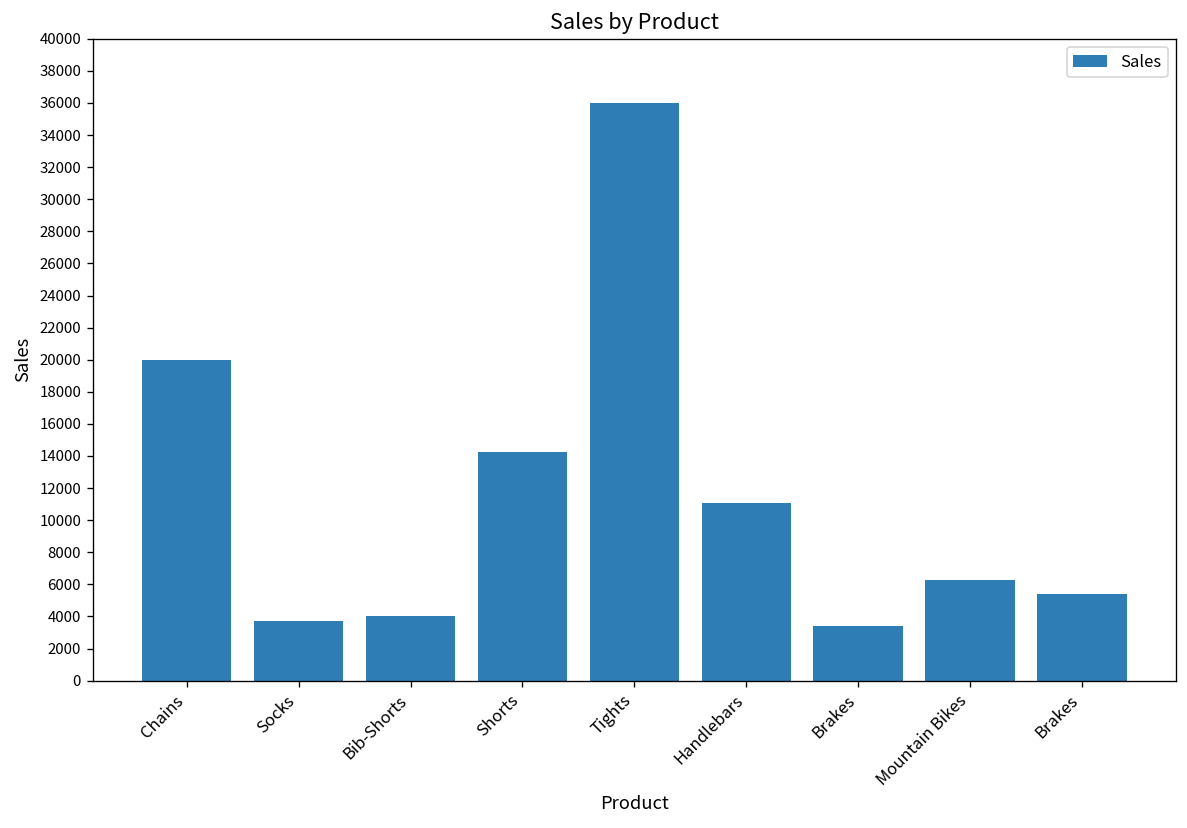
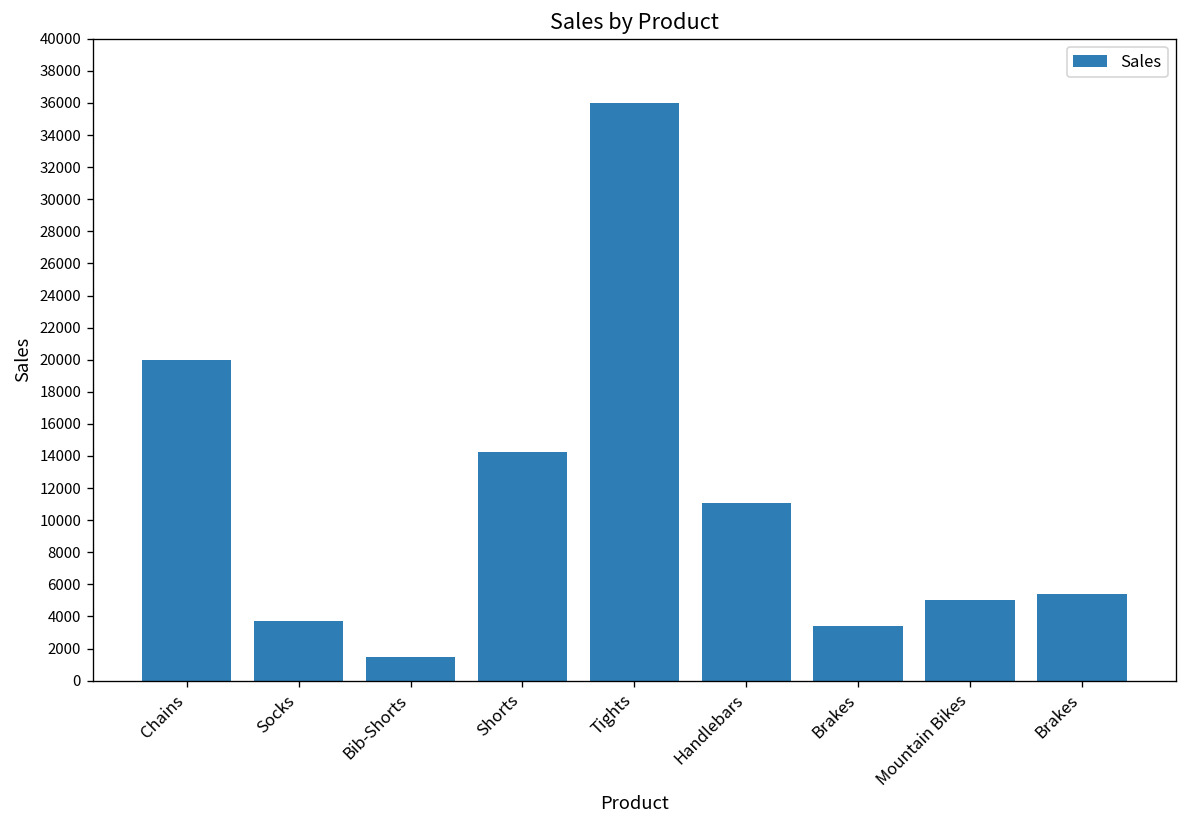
  {
    "Chains": 20000,
    "Socks": 3700,
-   "Bib-Shorts": 4000,
+   "Bib-Shorts": 1400,
    "Shorts": 14200,
    "Tights": 36000,
    "Handlebars": 11100,
-   "Mountain Bikes": 6300
+   "Mountain Bikes": 5000
  }
